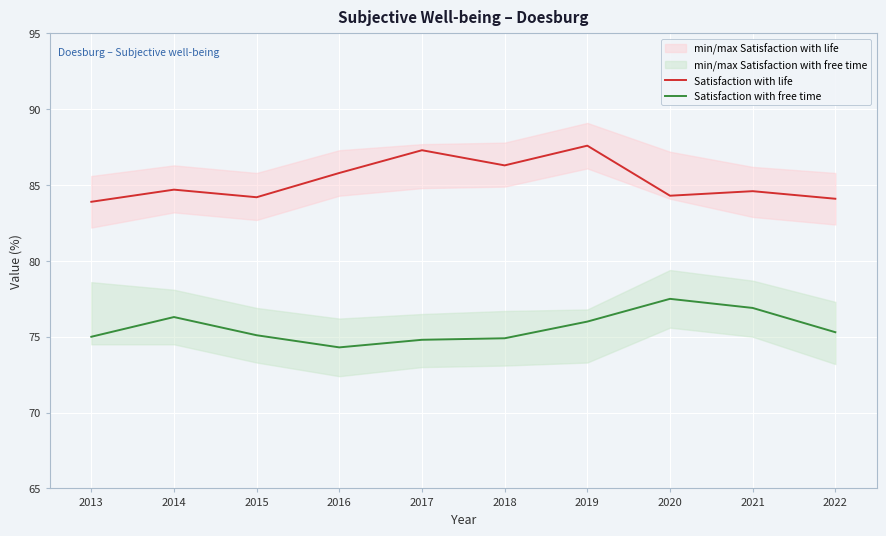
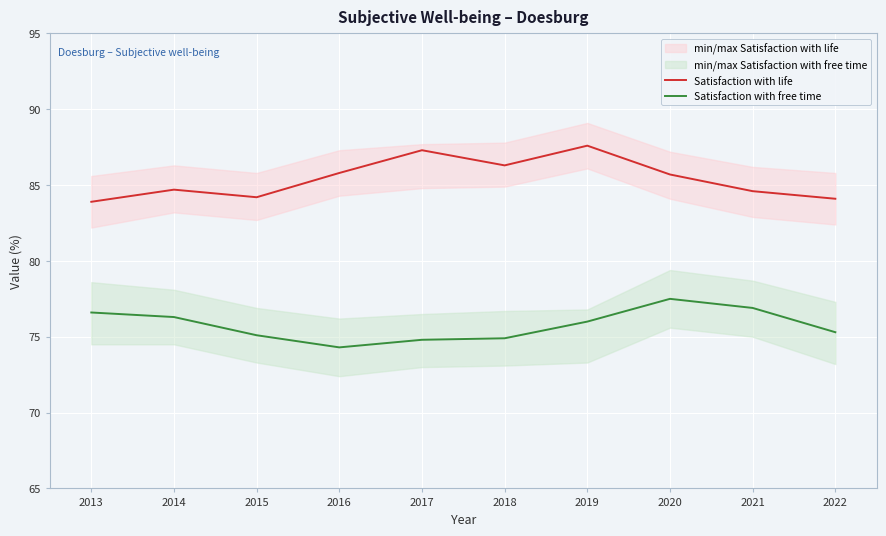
  {
    "Satisfaction with life": {
      "2013": 83.9,
      "2014": 84.7,
      "2015": 84.2,
      "2016": 85.8,
      "2017": 87.3,
      "2018": 86.3,
      "2019": 87.6,
-     "2020": 84.3,
+     "2020": 85.7,
      "2021": 84.6,
      "2022": 84.1
    },
    "Satisfaction with free time": {
-     "2013": 75.0,
+     "2013": 76.6,
      "2014": 76.3,
      "2015": 75.1,
      "2016": 74.3,
      "2017": 74.8,
      "2018": 74.9,
      "2019": 76.0,
      "2020": 77.5,
      "2021": 76.9,
      "2022": 75.3
    }
  }
